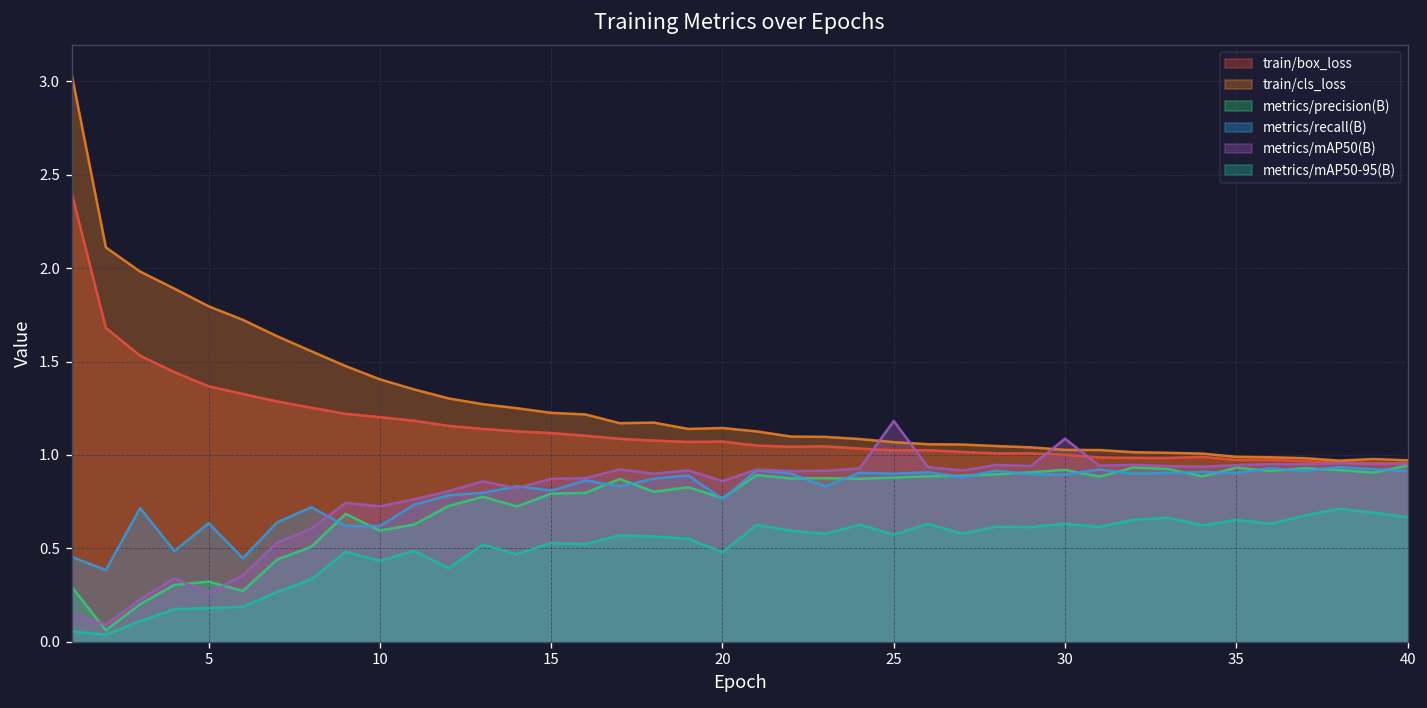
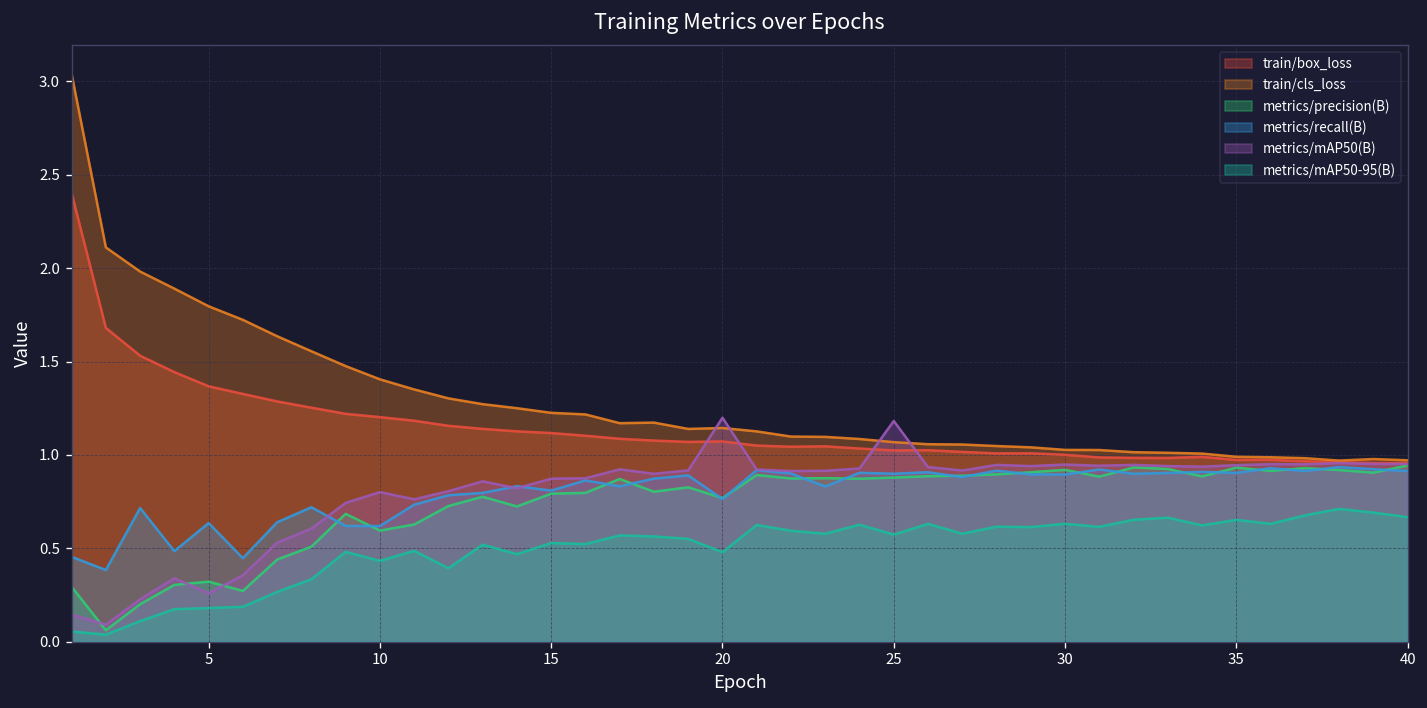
  {
    "metrics/mAP50(B)": {
      "5": 0.26,
-     "10": 0.72,
+     "10": 0.80,
      "15": 0.87,
-     "20": 0.86,
+     "20": 1.20,
      "25": 1.18,
-     "30": 1.09
+     "30": 0.95
    }
  }
